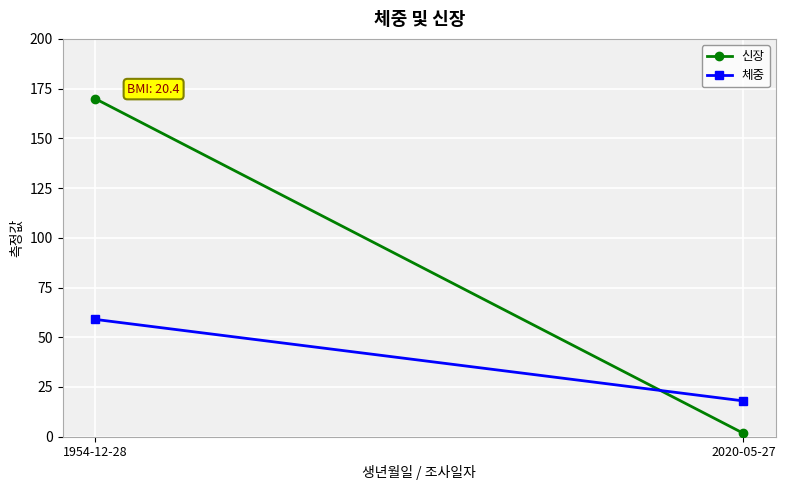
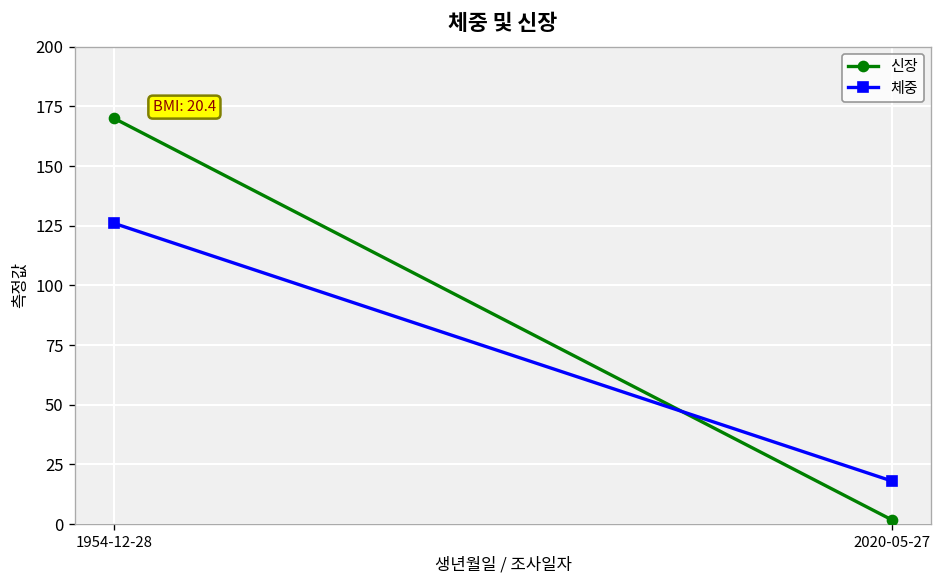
  {
    "신장": {
      "1954-12-28": 170,
      "2020-05-27": 2
    },
    "체중": {
-     "1954-12-28": 59,
+     "1954-12-28": 126,
      "2020-05-27": 18
    }
  }
